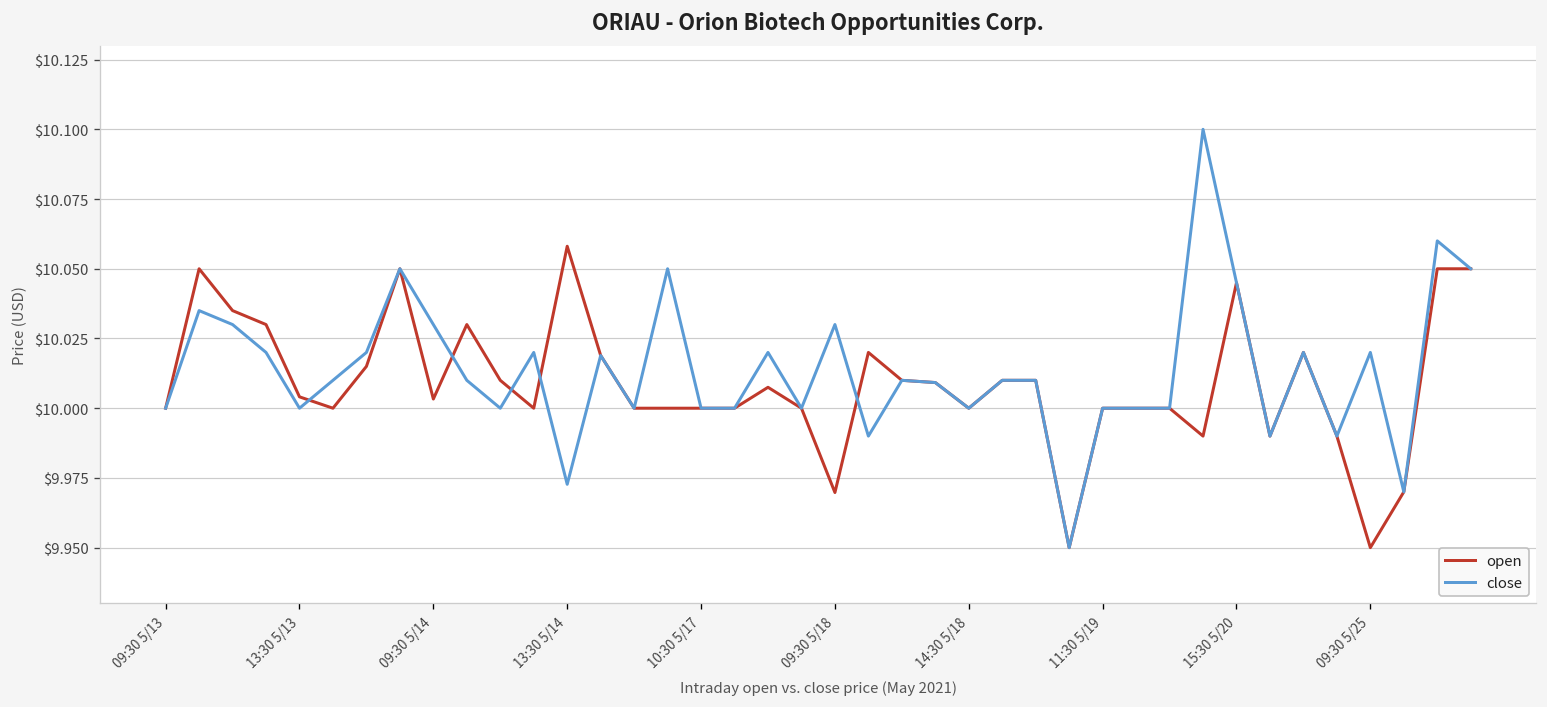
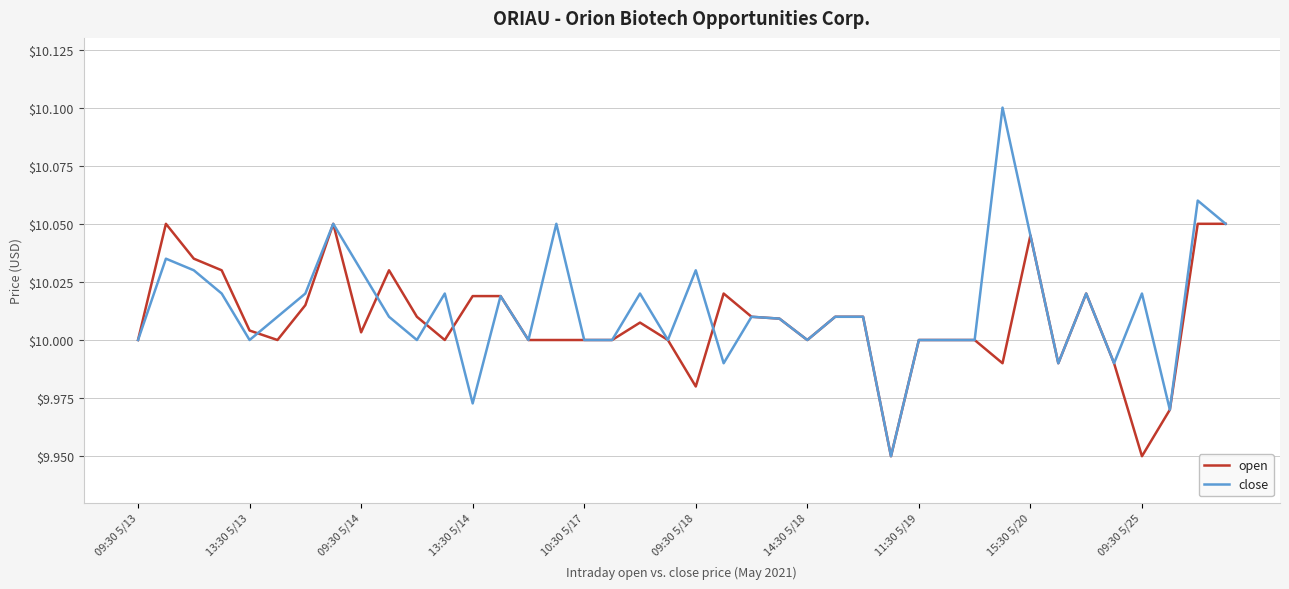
  {
    "open": {
      "13:30 5/13": "$10.004",
      "09:30 5/14": "$10.003",
-     "13:30 5/14": "$10.058",
-     "09:30 5/18": "$9.970",
+     "13:30 5/14": "$10.019",
+     "09:30 5/18": "$9.980",
      "09:30 5/25": "$9.950"
    },
    "close": {
      "13:30 5/13": "$10.000",
      "09:30 5/14": "$10.030",
      "13:30 5/14": "$9.973",
      "09:30 5/18": "$10.030",
      "09:30 5/25": "$10.020"
    }
  }
